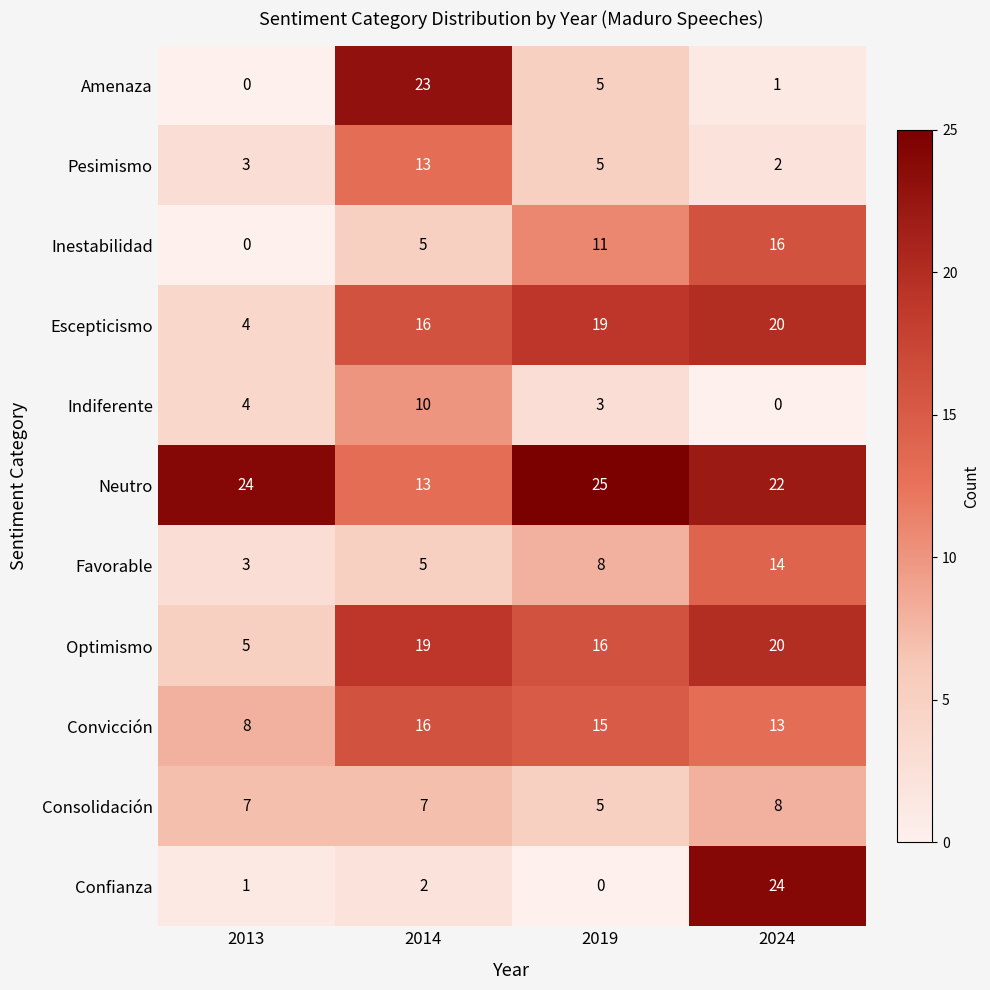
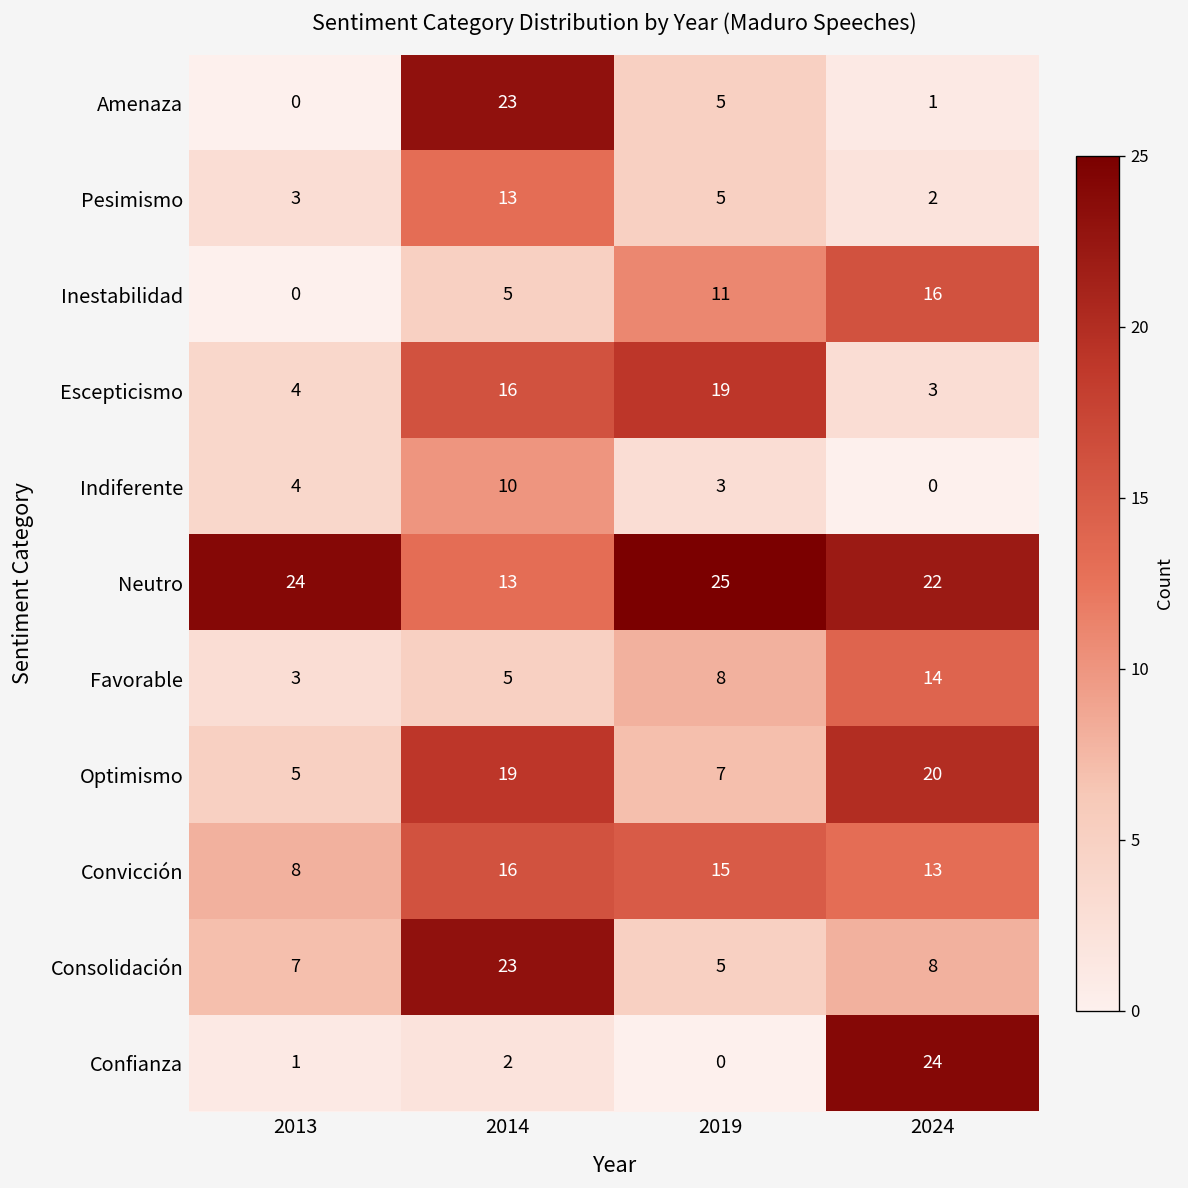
  {
    "Amenaza": {
      "2013": 0,
      "2014": 23,
      "2019": 5,
      "2024": 1
    },
    "Pesimismo": {
      "2013": 3,
      "2014": 13,
      "2019": 5,
      "2024": 2
    },
    "Inestabilidad": {
      "2013": 0,
      "2014": 5,
      "2019": 11,
      "2024": 16
    },
    "Escepticismo": {
      "2013": 4,
      "2014": 16,
      "2019": 19,
-     "2024": 20
+     "2024": 3
    },
    "Indiferente": {
      "2013": 4,
      "2014": 10,
      "2019": 3,
      "2024": 0
    },
    "Neutro": {
      "2013": 24,
      "2014": 13,
      "2019": 25,
      "2024": 22
    },
    "Favorable": {
      "2013": 3,
      "2014": 5,
      "2019": 8,
      "2024": 14
    },
    "Optimismo": {
      "2013": 5,
      "2014": 19,
-     "2019": 16,
+     "2019": 7,
      "2024": 20
    },
    "Convicción": {
      "2013": 8,
      "2014": 16,
      "2019": 15,
      "2024": 13
    },
    "Consolidación": {
      "2013": 7,
-     "2014": 7,
+     "2014": 23,
      "2019": 5,
      "2024": 8
    },
    "Confianza": {
      "2013": 1,
      "2014": 2,
      "2019": 0,
      "2024": 24
    }
  }
